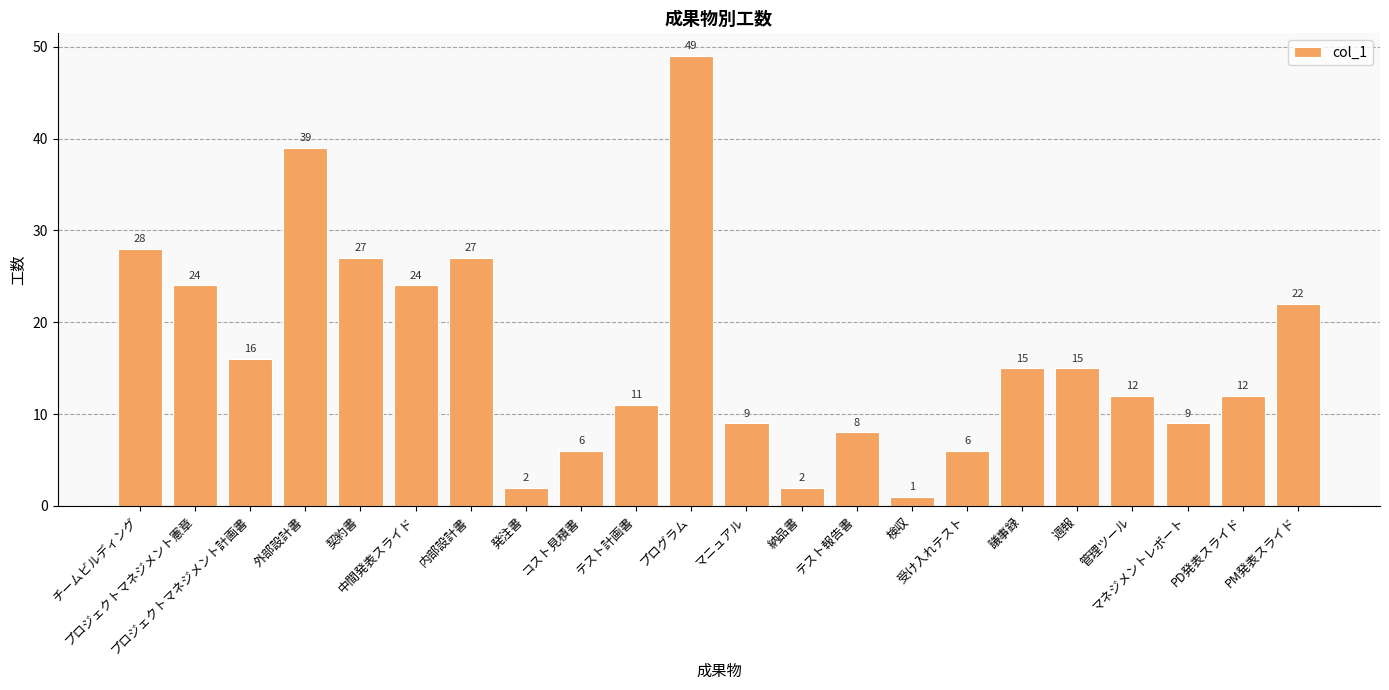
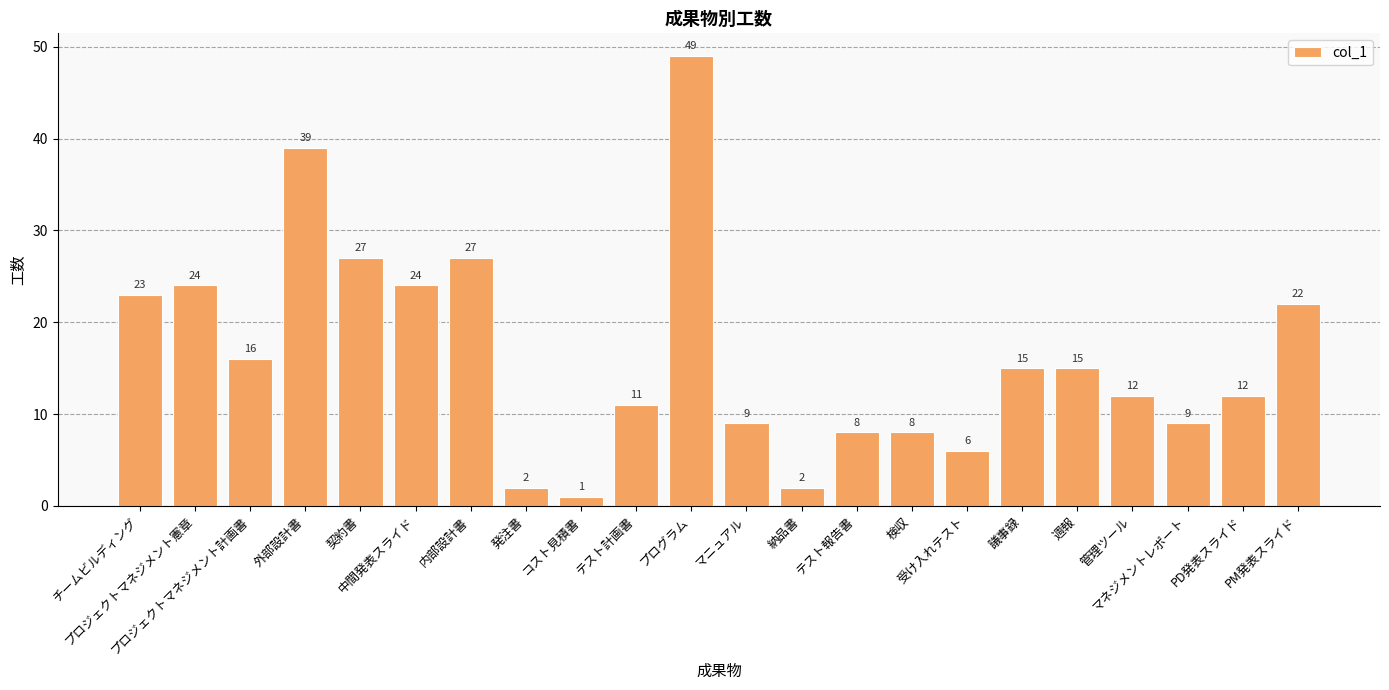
  {
-   "チームビルディング": 28,
+   "チームビルディング": 23,
    "プロジェクトマネジメント憲章": 24,
    "プロジェクトマネジメント計画書": 16,
    "外部設計書": 39,
    "契約書": 27,
    "中間発表スライド": 24,
    "内部設計書": 27,
    "発注書": 2,
-   "コスト見積書": 6,
+   "コスト見積書": 1,
    "テスト計画書": 11,
    "プログラム": 49,
    "マニュアル": 9,
    "納品書": 2,
    "テスト報告書": 8,
-   "検収": 1,
+   "検収": 8,
    "受け入れテスト": 6,
    "議事録": 15,
    "週報": 15,
    "管理ツール": 12,
    "マネジメントレポート": 9,
    "PD発表スライド": 12,
    "PM発表スライド": 22
  }
